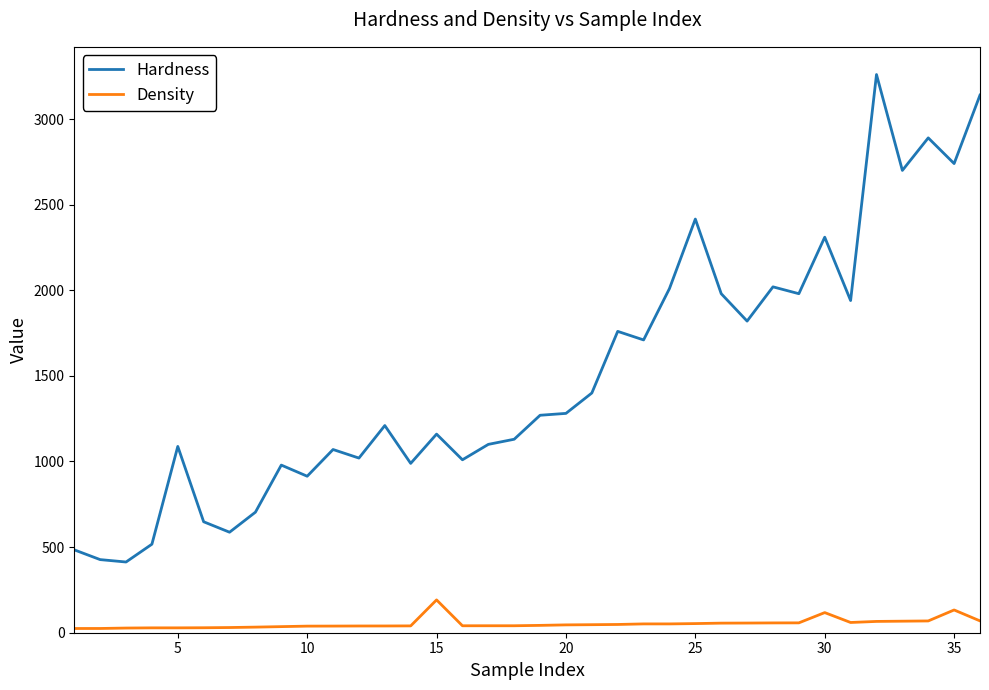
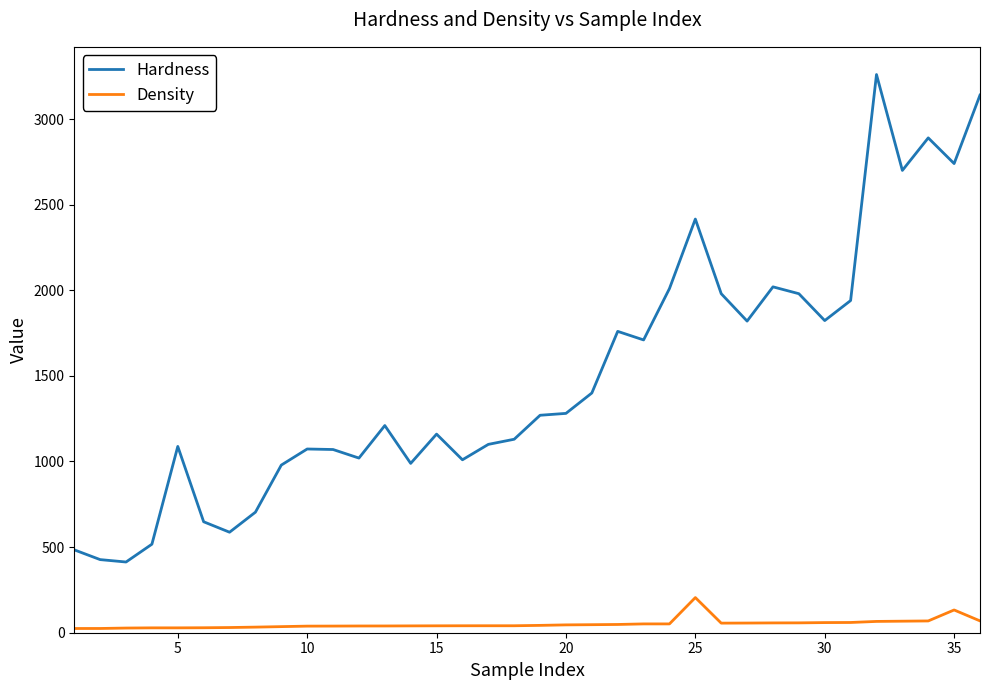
  {
    "Hardness": {
      "5": 1090,
-     "10": 910,
+     "10": 1070,
      "15": 1160,
      "20": 1280,
      "25": 2420,
-     "30": 2310,
+     "30": 1820,
      "35": 2740
    },
    "Density": {
      "5": 30,
      "10": 40,
-     "15": 190,
+     "15": 40,
      "20": 50,
-     "25": 50,
-     "30": 120,
+     "25": 210,
+     "30": 60,
      "35": 130
    }
  }
